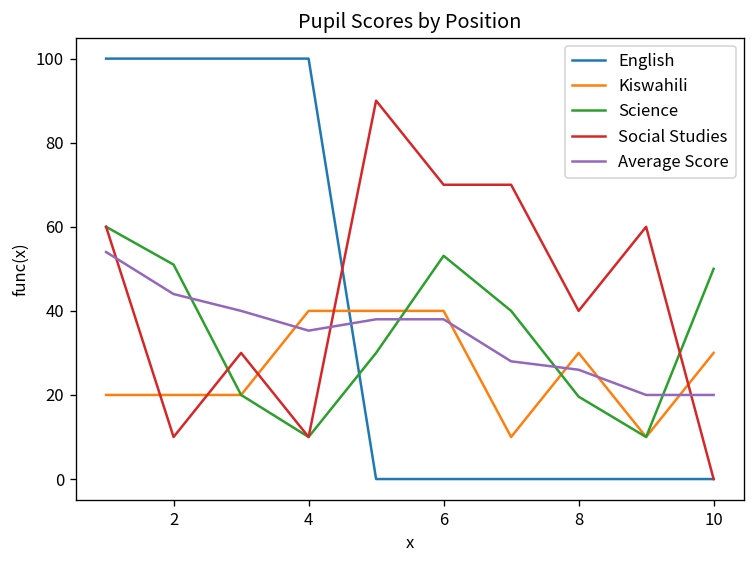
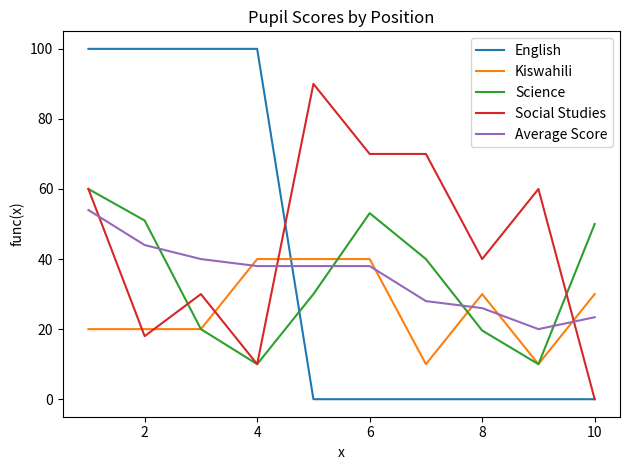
  {
    "English": {
      "2": 100,
      "4": 100,
      "6": 0,
      "8": 0
    },
    "Kiswahili": {
      "2": 20,
      "4": 40,
      "6": 40,
      "8": 30,
      "10": 30
    },
    "Science": {
      "2": 51,
      "6": 53,
      "8": 20,
      "10": 50
    },
    "Social Studies": {
-     "2": 10,
+     "2": 18,
      "6": 70,
      "8": 40
    },
    "Average Score": {
      "2": 44,
-     "4": 35,
+     "4": 38,
      "6": 38,
      "8": 26,
-     "10": 20
+     "10": 23
    }
  }
